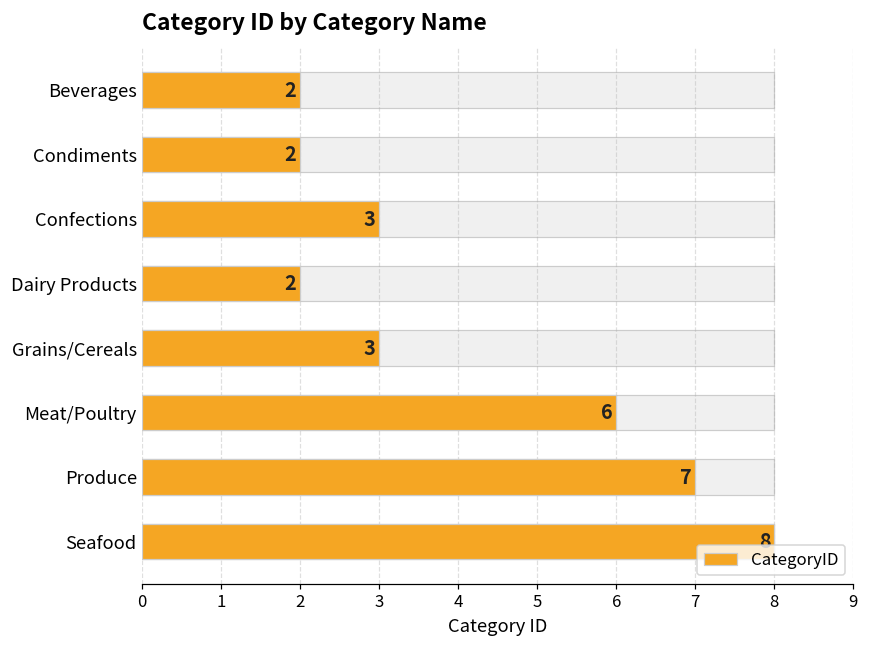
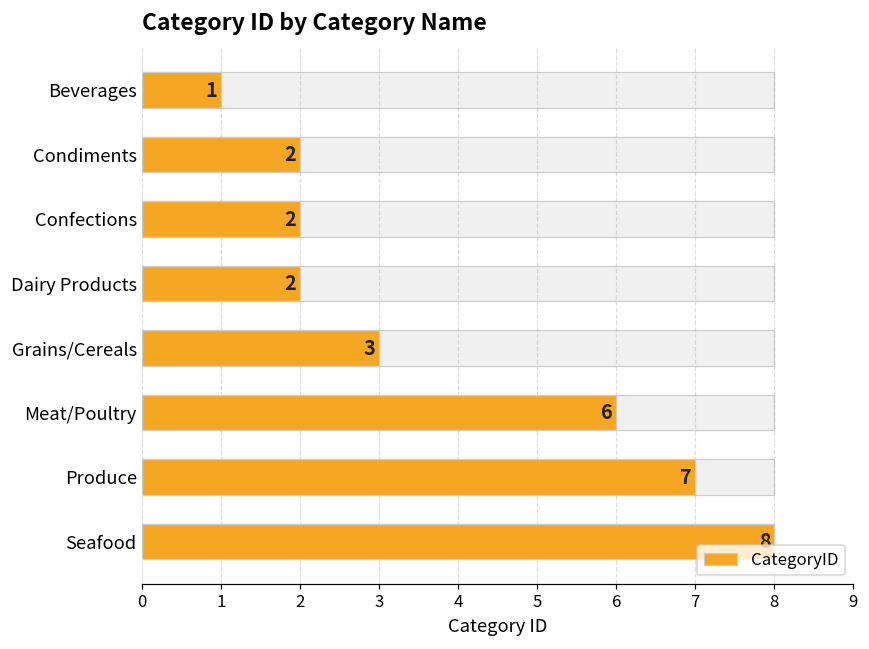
  {
    "CategoryID": {
-     "Beverages": 2,
-     "Confections": 3
+     "Beverages": 1,
+     "Confections": 2
    }
  }
